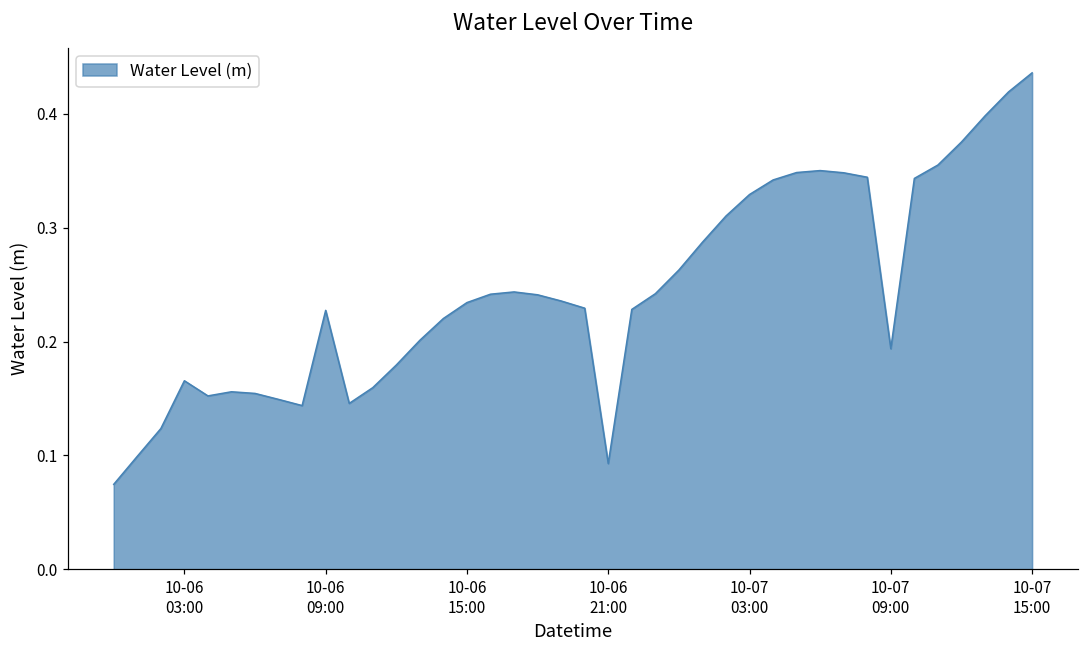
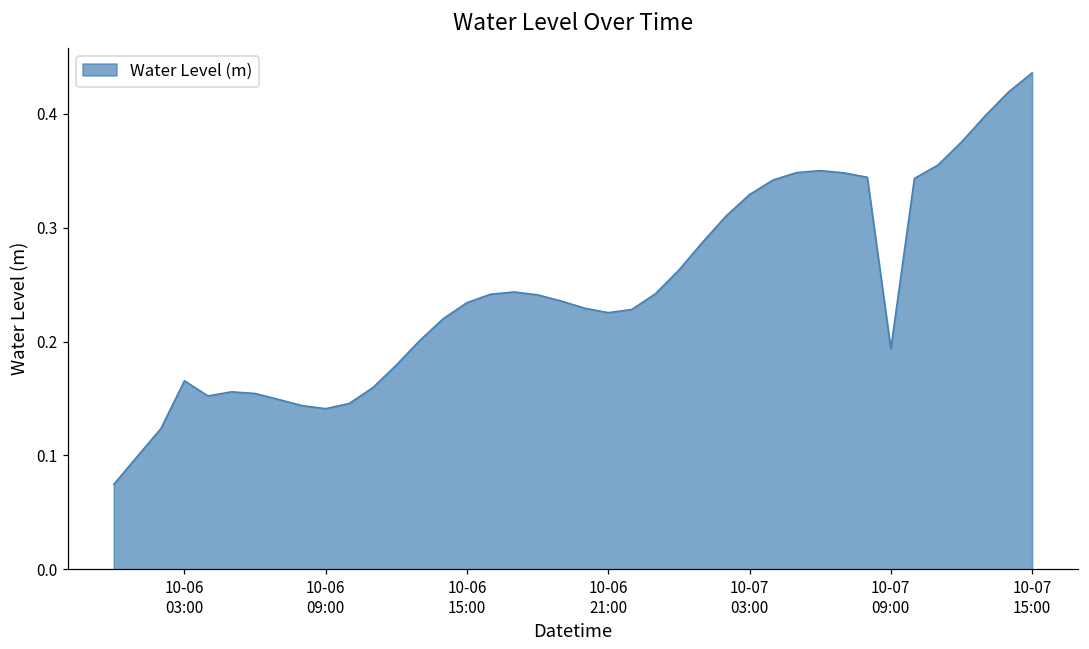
  {
    "10-06 03:00": 0.166,
-   "10-06 09:00": 0.227,
+   "10-06 09:00": 0.141,
    "10-06 15:00": 0.234,
-   "10-06 21:00": 0.093,
+   "10-06 21:00": 0.225,
    "10-07 03:00": 0.329,
    "10-07 09:00": 0.194,
    "10-07 15:00": 0.436
  }
